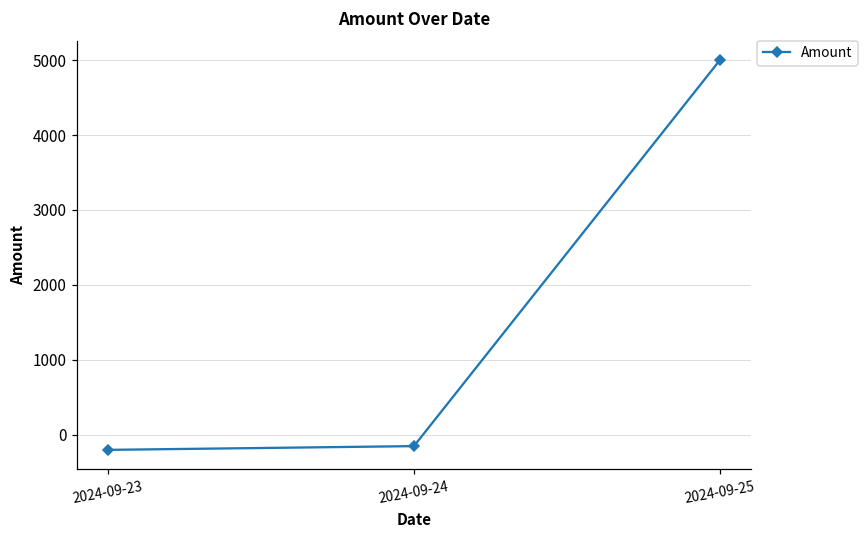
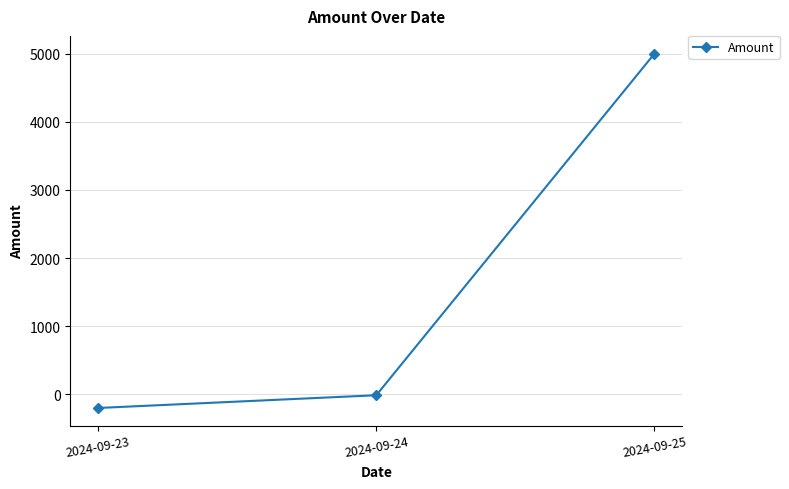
  {
    "2024-09-23": -200,
-   "2024-09-24": -200,
+   "2024-09-24": 0,
    "2024-09-25": 5000
  }
